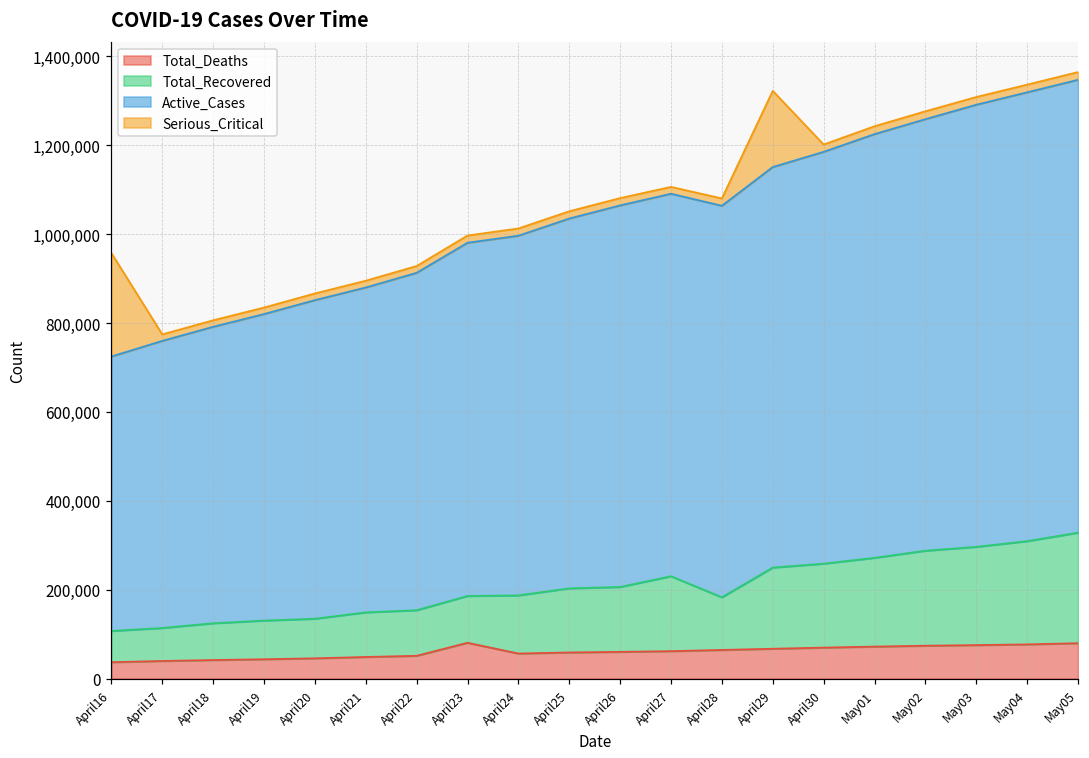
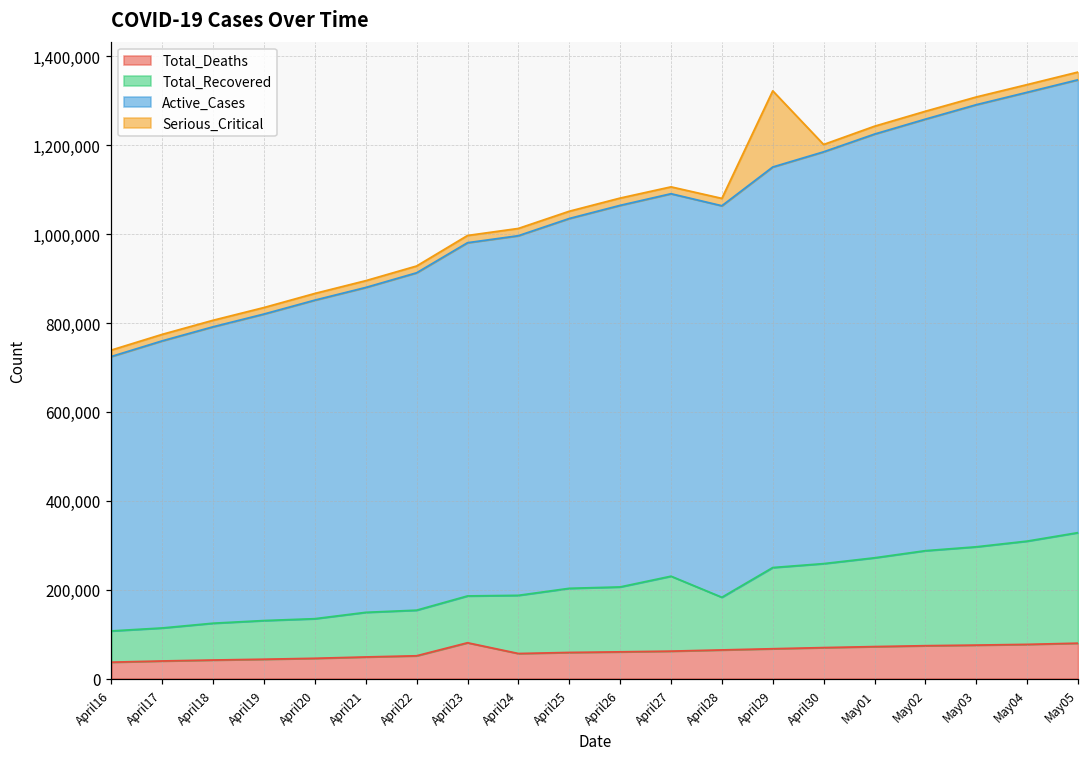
  {
    "Total_Deaths": {
      "April16": "40,000",
      "April17": "40,000",
      "April18": "40,000",
      "April19": "40,000",
      "April20": "50,000",
      "April21": "50,000",
      "April22": "50,000",
      "April23": "80,000",
      "April24": "60,000",
      "April25": "60,000",
      "April26": "60,000",
      "April27": "60,000",
      "April28": "60,000",
      "April29": "70,000",
      "April30": "70,000",
      "May01": "70,000",
      "May02": "70,000",
      "May03": "80,000",
      "May04": "80,000",
      "May05": "80,000"
    },
    "Total_Recovered": {
      "April16": "70,000",
      "April17": "70,000",
      "April18": "80,000",
      "April19": "90,000",
      "April20": "90,000",
      "April21": "100,000",
      "April22": "100,000",
      "April23": "110,000",
      "April24": "130,000",
      "April25": "140,000",
      "April26": "150,000",
      "April27": "170,000",
      "April28": "120,000",
      "April29": "180,000",
      "April30": "190,000",
      "May01": "200,000",
      "May02": "210,000",
      "May03": "220,000",
      "May04": "230,000",
      "May05": "250,000"
    },
    "Active_Cases": {
      "April16": "620,000",
      "April17": "650,000",
      "April18": "670,000",
      "April19": "690,000",
      "April20": "720,000",
      "April21": "730,000",
      "April22": "760,000",
      "April23": "790,000",
      "April24": "810,000",
      "April25": "830,000",
      "April26": "860,000",
      "April27": "860,000",
      "April28": "880,000",
      "April29": "900,000",
      "April30": "930,000",
      "May01": "950,000",
      "May02": "970,000",
      "May03": "990,000",
      "May04": "1,010,000",
      "May05": "1,020,000"
    },
    "Serious_Critical": {
-     "April16": "230,000",
+     "April16": "10,000",
      "April17": "10,000",
      "April18": "10,000",
      "April19": "10,000",
      "April20": "20,000",
      "April21": "20,000",
      "April22": "20,000",
      "April23": "20,000",
      "April24": "20,000",
      "April25": "20,000",
      "April26": "20,000",
      "April27": "20,000",
      "April28": "20,000",
      "April29": "170,000",
      "April30": "20,000",
      "May01": "20,000",
      "May02": "20,000",
      "May03": "20,000",
      "May04": "20,000",
      "May05": "20,000"
    }
  }
